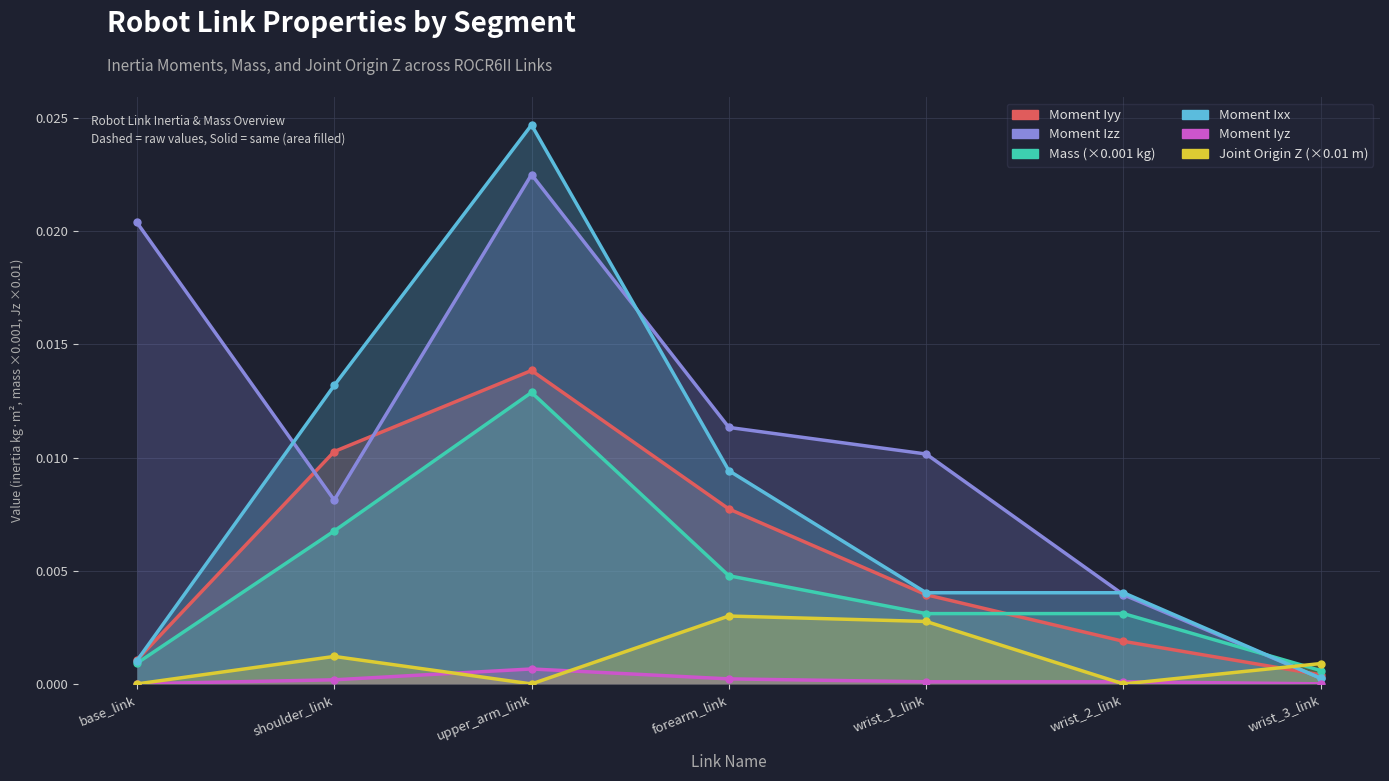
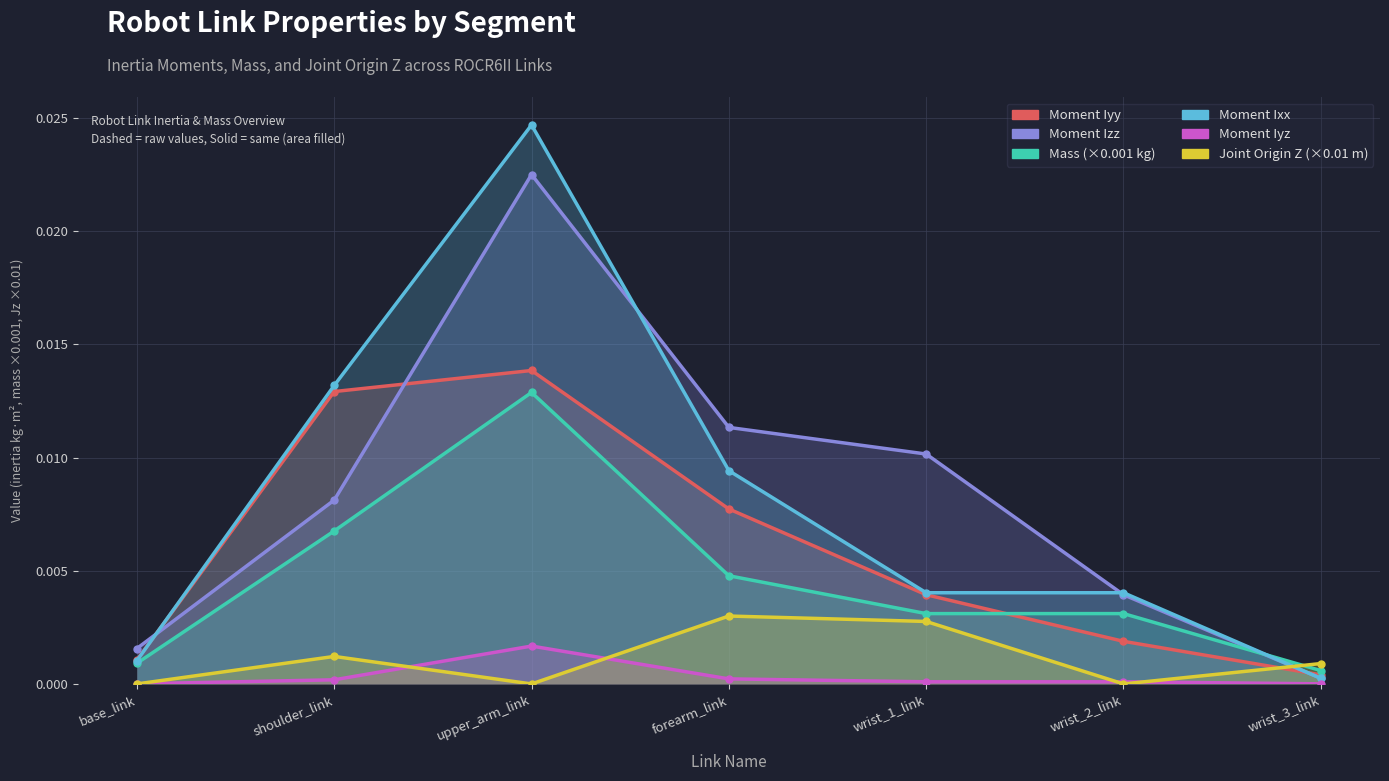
  {
    "Moment Iyy": {
-     "shoulder_link": 0.0103,
+     "shoulder_link": 0.0129,
      "upper_arm_link": 0.0138,
      "forearm_link": 0.0077,
      "wrist_2_link": 0.0019,
      "wrist_3_link": 0.0004
    },
    "Moment Izz": {
-     "base_link": 0.0204,
+     "base_link": 0.0016,
      "shoulder_link": 0.0081,
      "upper_arm_link": 0.0225,
      "forearm_link": 0.0113,
      "wrist_1_link": 0.0102
    },
    "Moment Iyz": {
      "shoulder_link": 0.0002,
-     "upper_arm_link": 0.0007,
+     "upper_arm_link": 0.0017,
      "forearm_link": 0.0002,
      "wrist_1_link": 0.0001,
      "wrist_3_link": 0.0000
    }
  }
